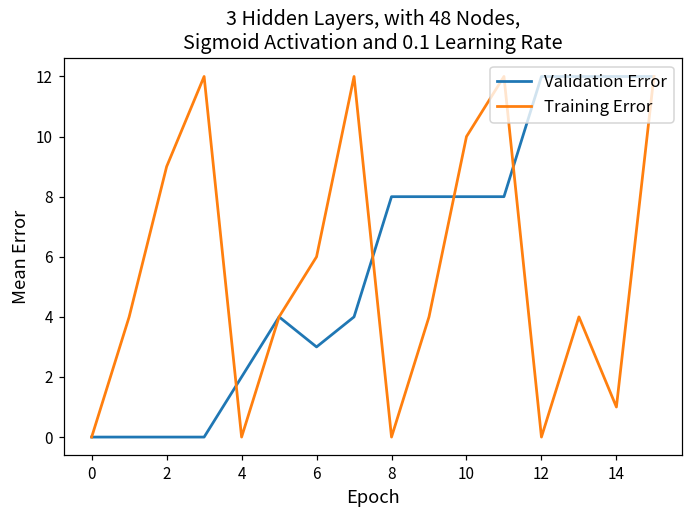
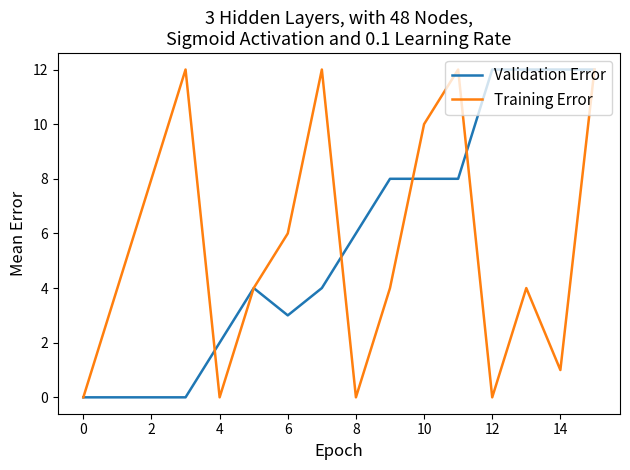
  {
    "Validation Error": {
      "2": 0,
      "4": 2,
      "6": 3,
-     "8": 8,
+     "8": 6,
      "10": 8
    },
    "Training Error": {
-     "2": 9,
+     "2": 8,
      "4": 0,
      "6": 6,
      "8": 0,
      "10": 10,
      "12": 0,
      "14": 1
    }
  }
